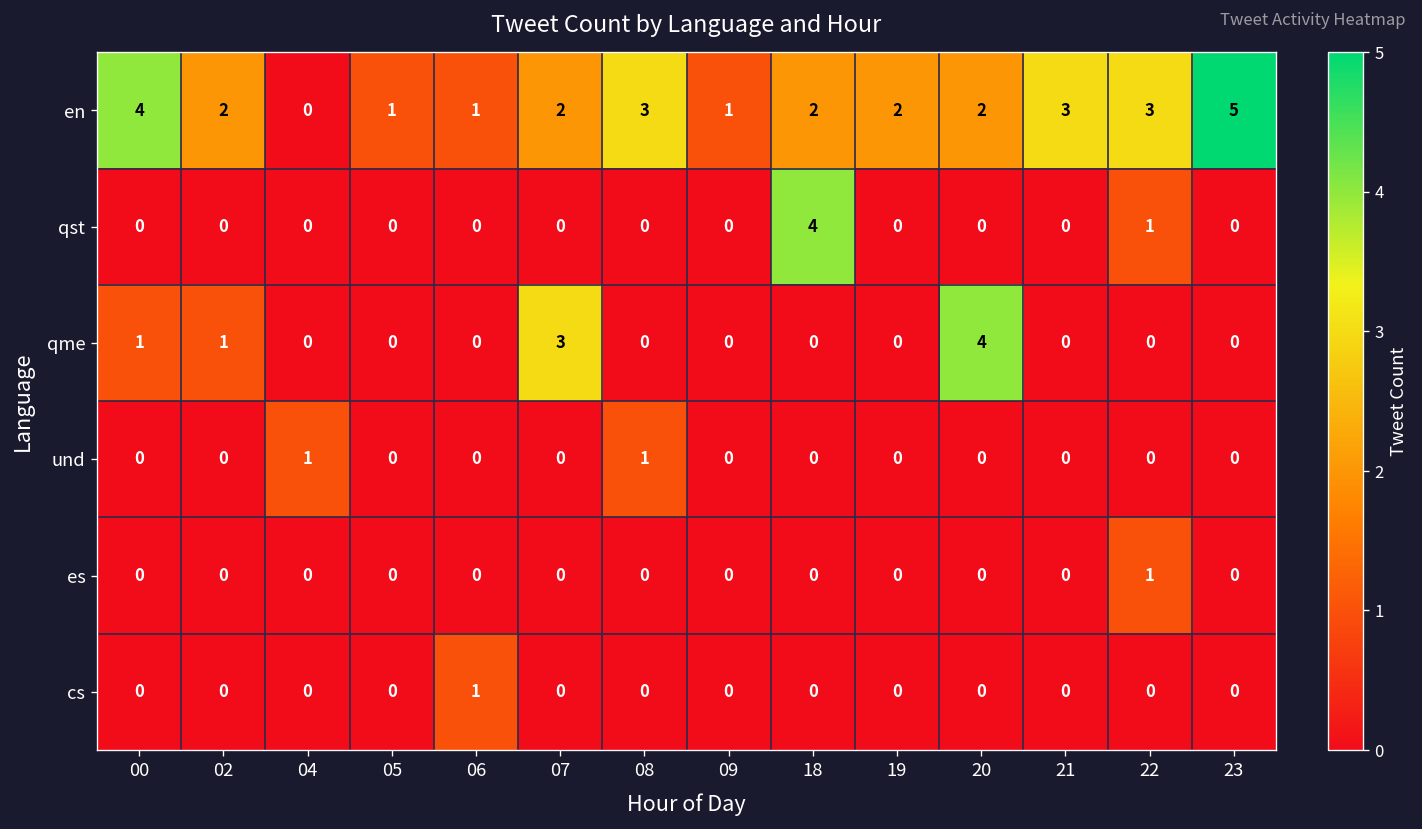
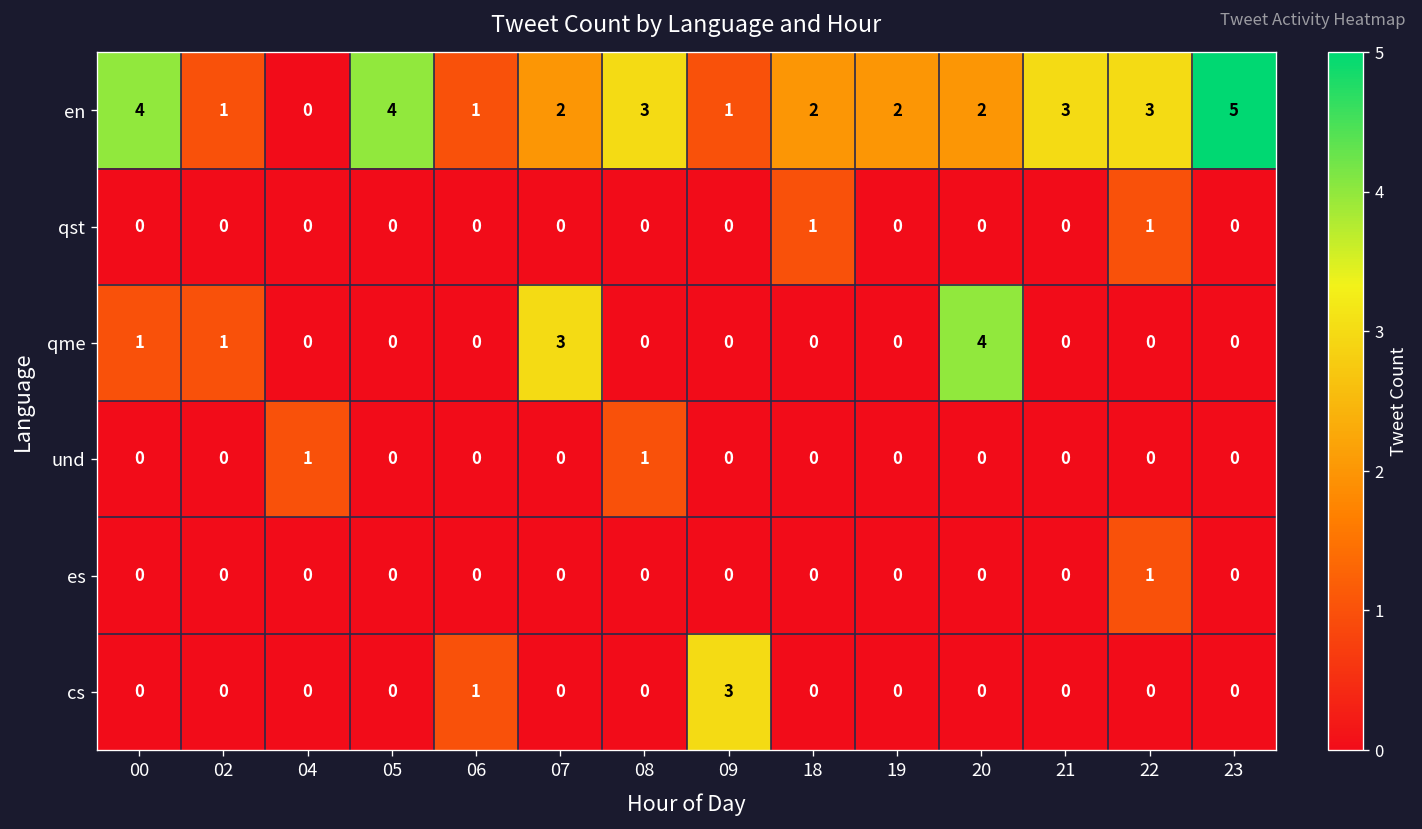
  {
    "en": {
      "00": 4,
-     "02": 2,
+     "02": 1,
      "04": 0,
-     "05": 1,
+     "05": 4,
      "06": 1,
      "07": 2,
      "08": 3,
      "09": 1,
      "18": 2,
      "19": 2,
      "20": 2,
      "21": 3,
      "22": 3,
      "23": 5
    },
    "qst": {
      "00": 0,
      "02": 0,
      "04": 0,
      "05": 0,
      "06": 0,
      "07": 0,
      "08": 0,
      "09": 0,
-     "18": 4,
+     "18": 1,
      "19": 0,
      "20": 0,
      "21": 0,
      "22": 1,
      "23": 0
    },
    "qme": {
      "00": 1,
      "02": 1,
      "04": 0,
      "05": 0,
      "06": 0,
      "07": 3,
      "08": 0,
      "09": 0,
      "18": 0,
      "19": 0,
      "20": 4,
      "21": 0,
      "22": 0,
      "23": 0
    },
    "und": {
      "00": 0,
      "02": 0,
      "04": 1,
      "05": 0,
      "06": 0,
      "07": 0,
      "08": 1,
      "09": 0,
      "18": 0,
      "19": 0,
      "20": 0,
      "21": 0,
      "22": 0,
      "23": 0
    },
    "es": {
      "00": 0,
      "02": 0,
      "04": 0,
      "05": 0,
      "06": 0,
      "07": 0,
      "08": 0,
      "09": 0,
      "18": 0,
      "19": 0,
      "20": 0,
      "21": 0,
      "22": 1,
      "23": 0
    },
    "cs": {
      "00": 0,
      "02": 0,
      "04": 0,
      "05": 0,
      "06": 1,
      "07": 0,
      "08": 0,
-     "09": 0,
+     "09": 3,
      "18": 0,
      "19": 0,
      "20": 0,
      "21": 0,
      "22": 0,
      "23": 0
    }
  }
